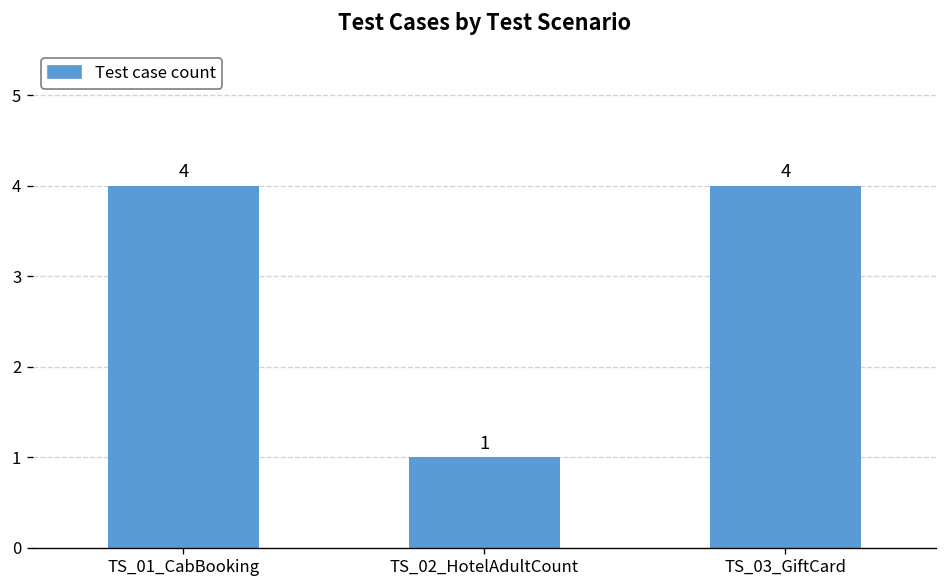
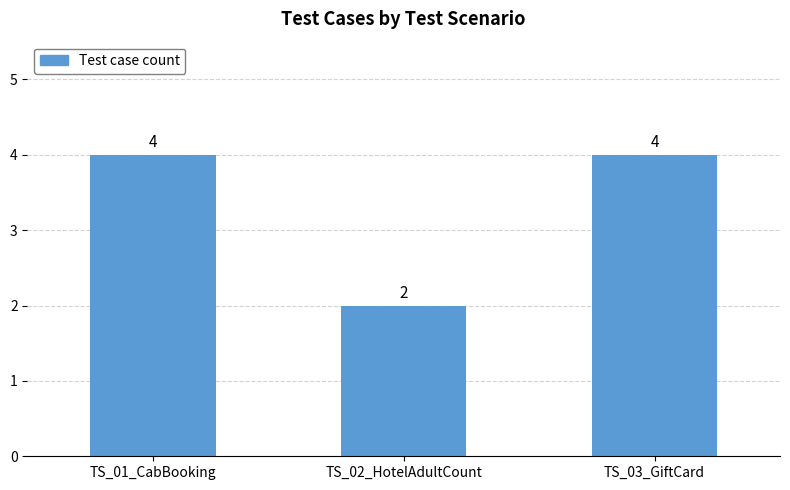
  {
    "TS_01_CabBooking": 4,
-   "TS_02_HotelAdultCount": 1,
+   "TS_02_HotelAdultCount": 2,
    "TS_03_GiftCard": 4
  }
